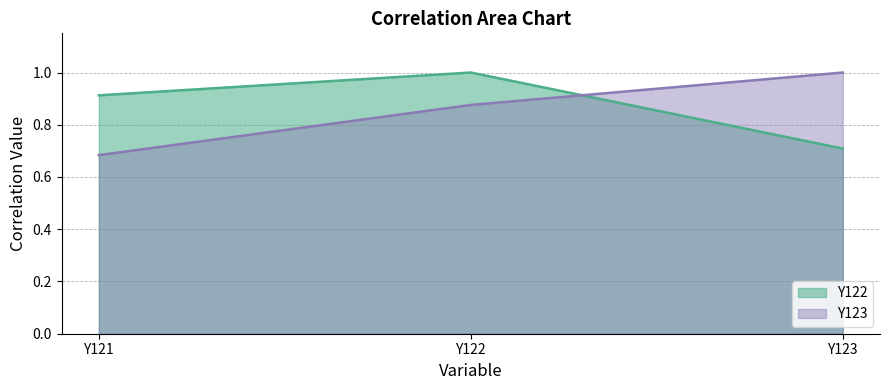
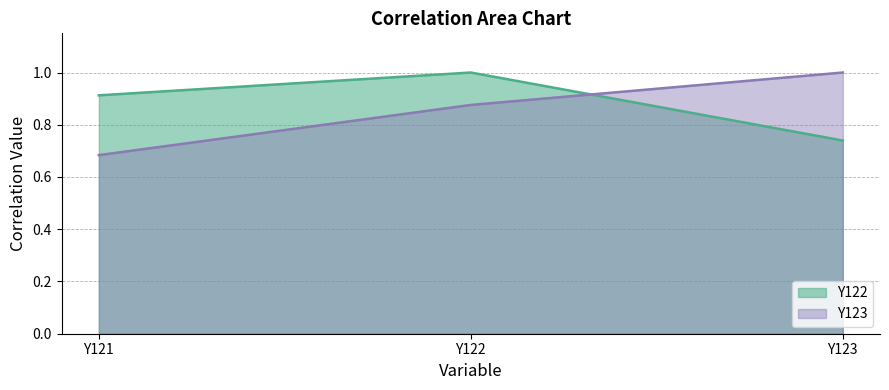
  {
    "Y122": {
      "Y121": 0.91,
      "Y122": 1.00,
-     "Y123": 0.71
+     "Y123": 0.74
    },
    "Y123": {
      "Y121": 0.68,
      "Y122": 0.88,
      "Y123": 1.00
    }
  }
